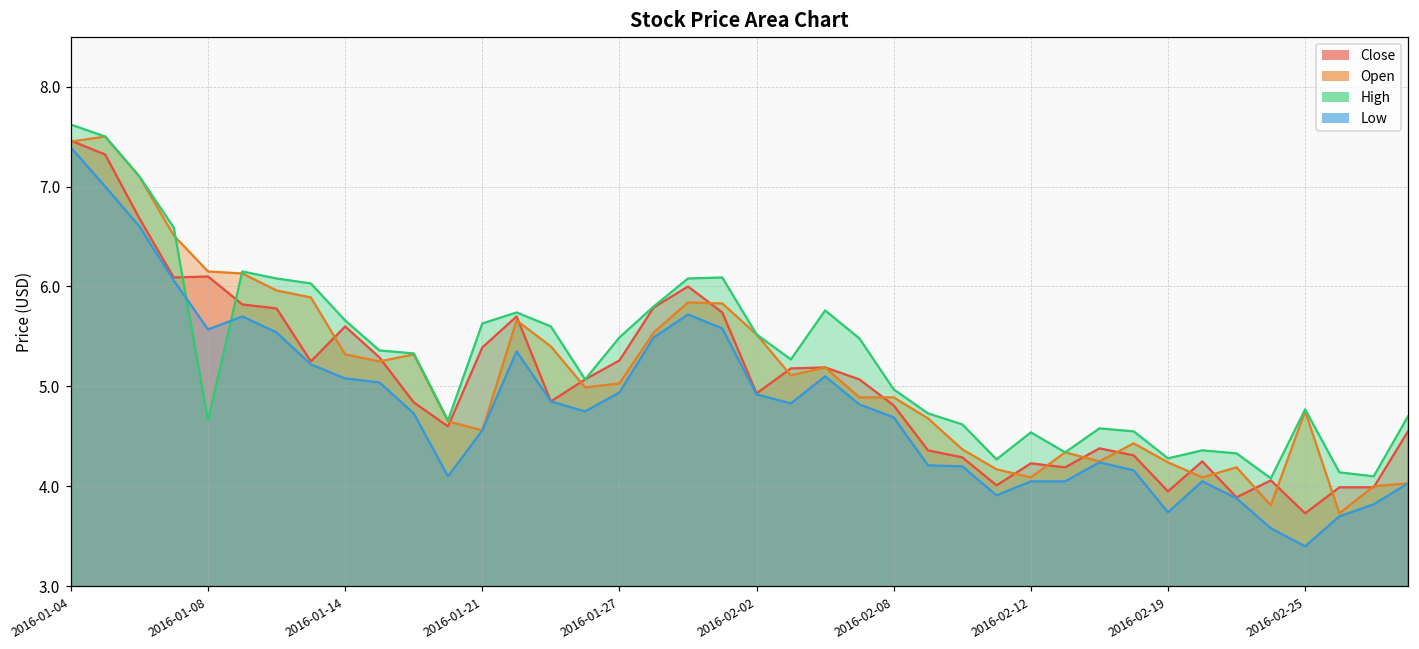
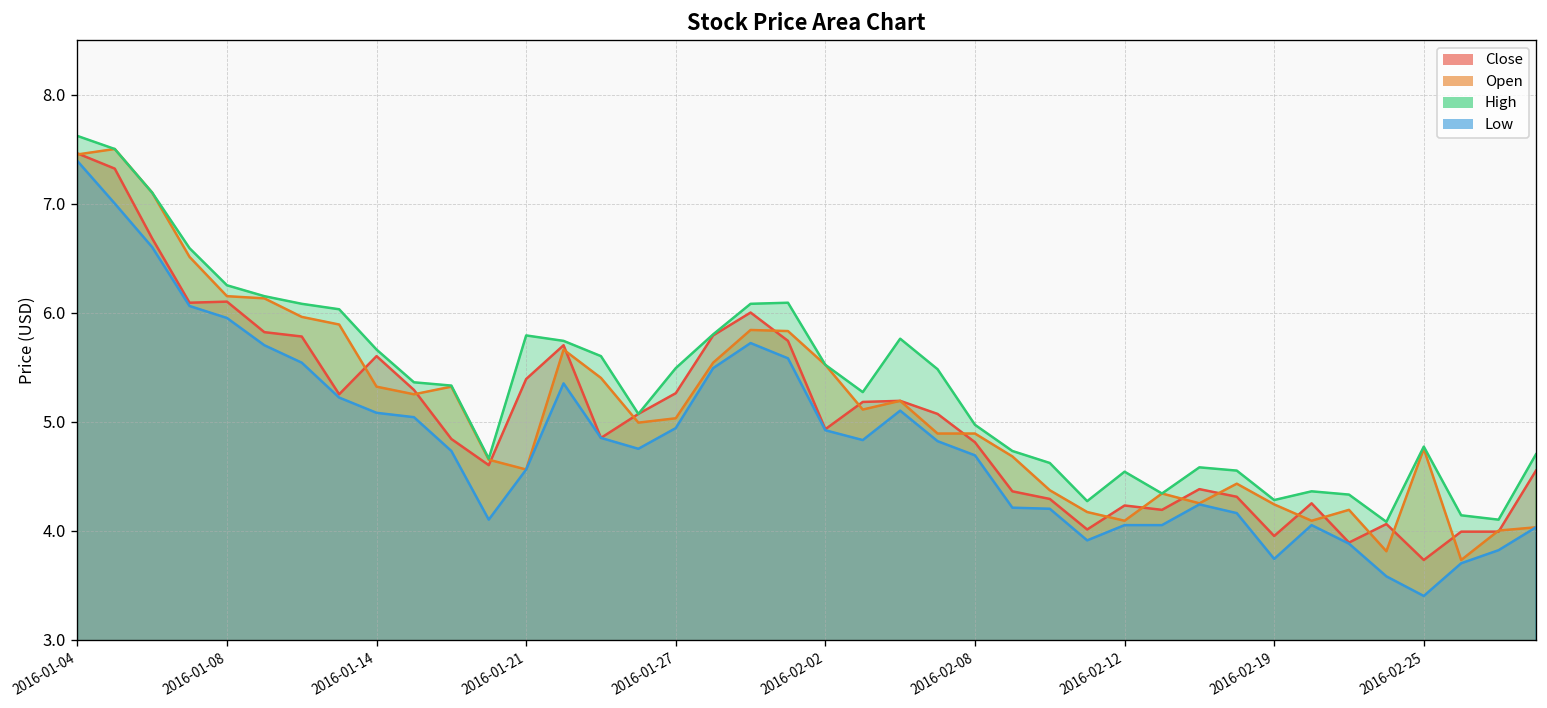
  {
    "High": {
      "2016-01-04": 7.6,
-     "2016-01-08": 4.7,
+     "2016-01-08": 6.3,
      "2016-01-14": 5.7,
-     "2016-01-21": 5.6,
+     "2016-01-21": 5.8,
      "2016-01-27": 5.5,
      "2016-02-08": 5.0,
      "2016-02-12": 4.5,
      "2016-02-19": 4.3
    },
    "Low": {
      "2016-01-04": 7.4,
-     "2016-01-08": 5.6,
+     "2016-01-08": 6.0,
      "2016-01-14": 5.1,
      "2016-01-27": 4.9,
      "2016-02-08": 4.7,
      "2016-02-12": 4.1,
      "2016-02-19": 3.7,
      "2016-02-25": 3.4
    }
  }
